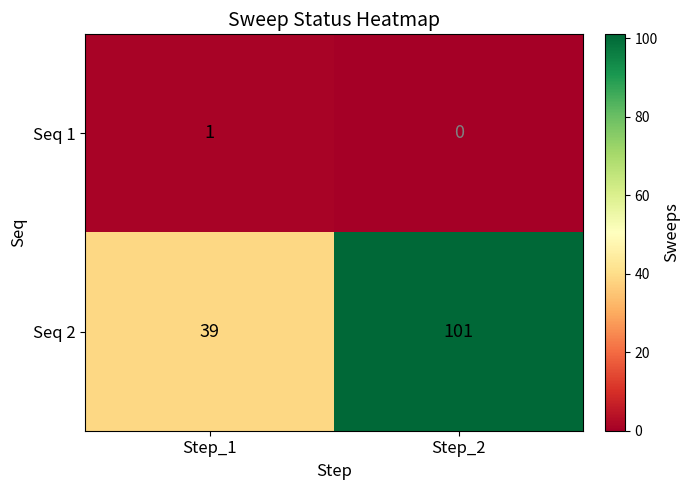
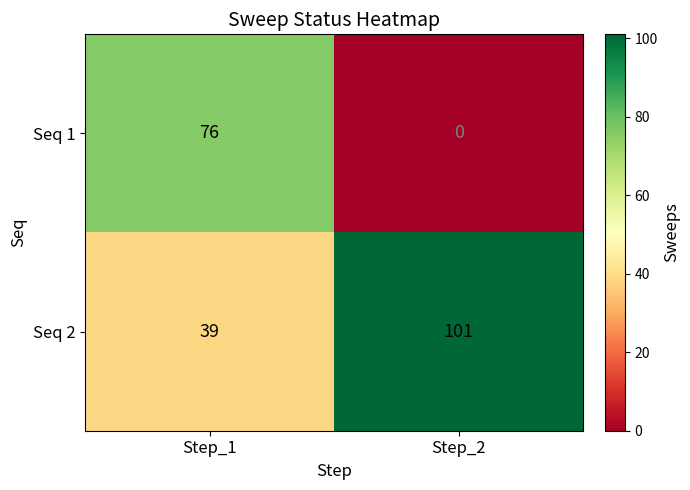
  {
    "Seq 1": {
-     "Step_1": 1,
+     "Step_1": 76,
      "Step_2": 0
    },
    "Seq 2": {
      "Step_1": 39,
      "Step_2": 101
    }
  }
